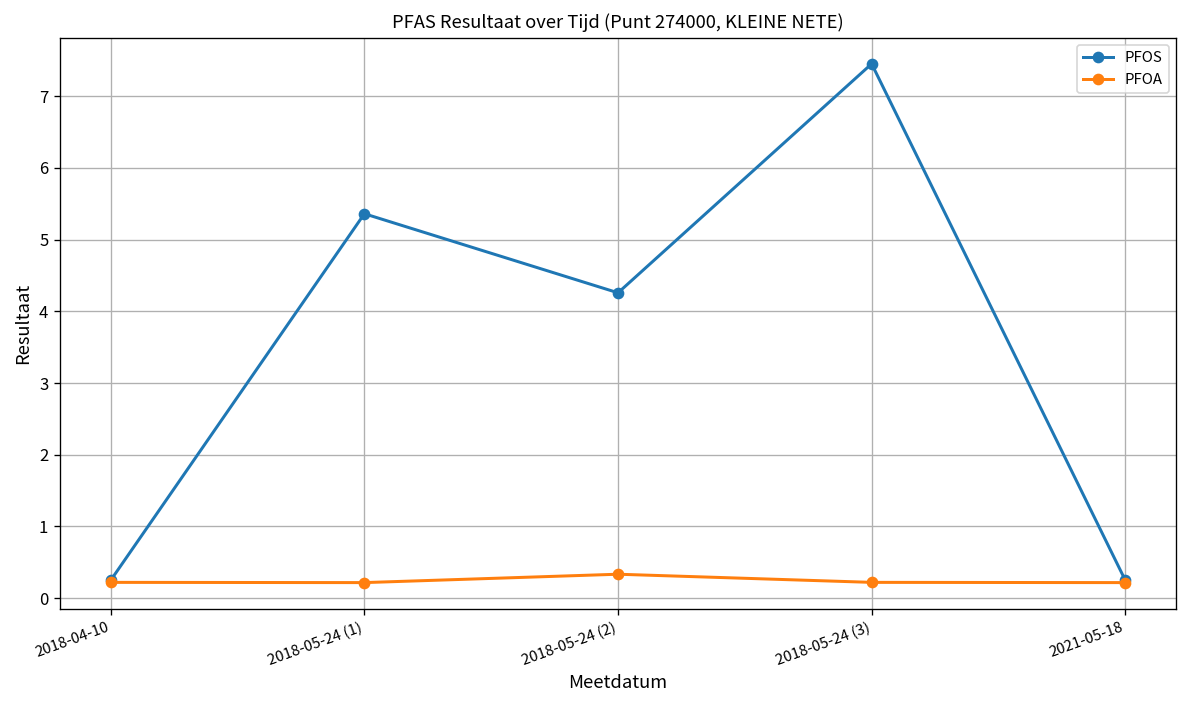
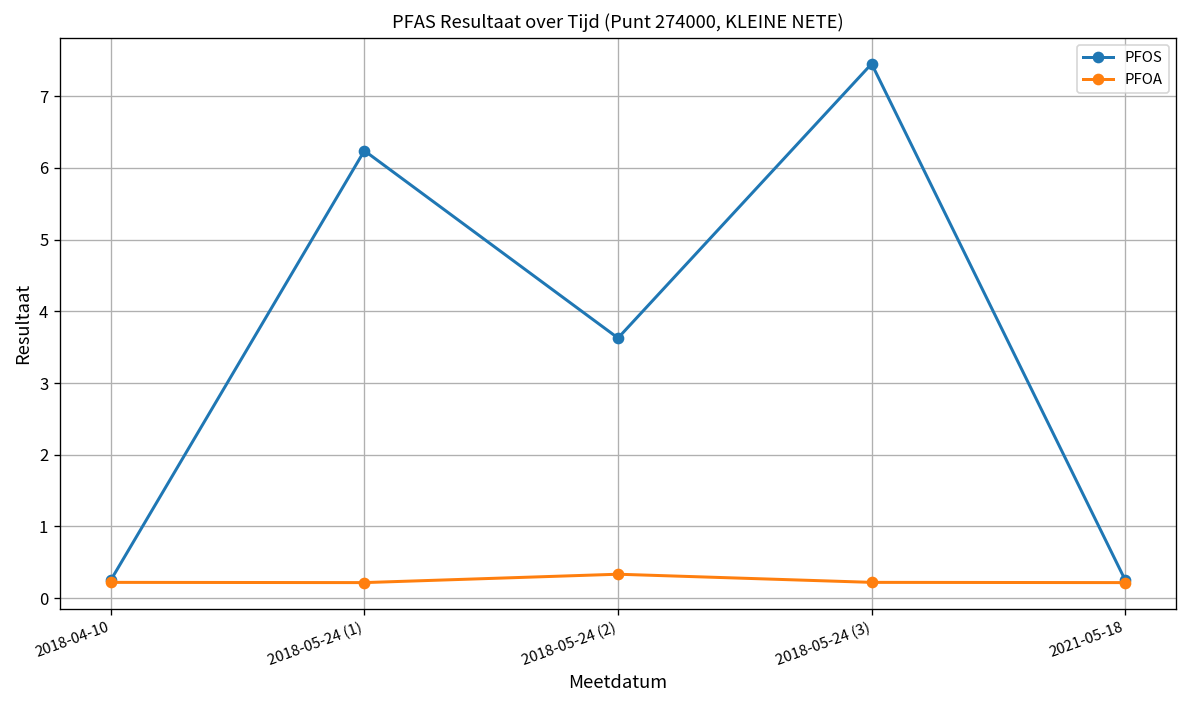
  {
    "PFOS": {
-     "2018-05-24 (1)": 5.4,
-     "2018-05-24 (2)": 4.3,
+     "2018-05-24 (1)": 6.2,
+     "2018-05-24 (2)": 3.6,
      "2018-05-24 (3)": 7.5
    },
    "PFOA": {
      "2018-05-24 (1)": 0.2,
      "2018-05-24 (2)": 0.3,
      "2018-05-24 (3)": 0.2
    }
  }
